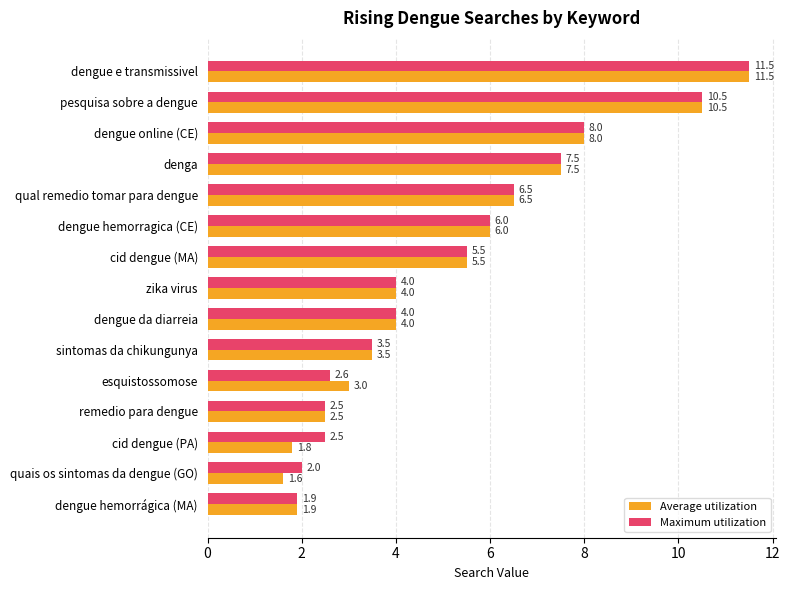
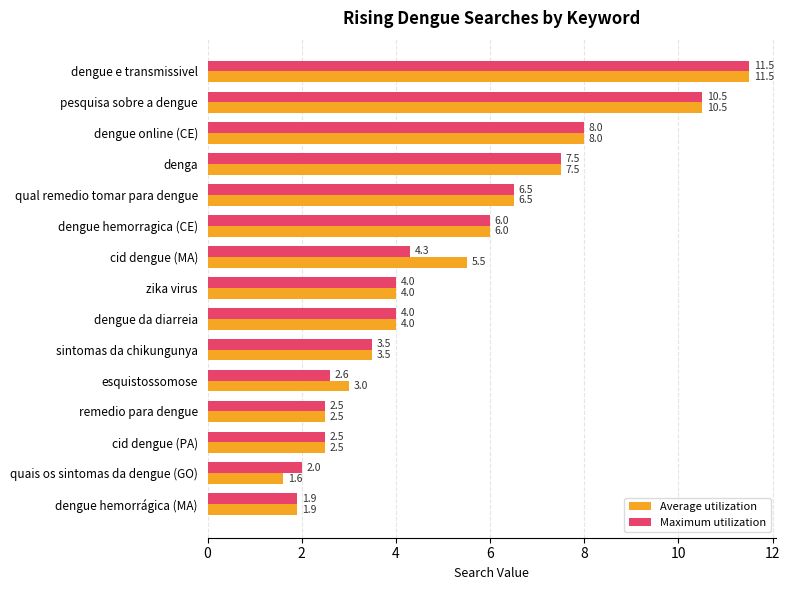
  {
    "Average utilization": {
      "dengue e transmissivel": 11.5,
      "pesquisa sobre a dengue": 10.5,
      "dengue online (CE)": 8.0,
      "denga": 7.5,
      "qual remedio tomar para dengue": 6.5,
      "dengue hemorragica (CE)": 6.0,
      "cid dengue (MA)": 5.5,
      "zika virus": 4.0,
      "dengue da diarreia": 4.0,
      "sintomas da chikungunya": 3.5,
      "esquistossomose": 3.0,
      "remedio para dengue": 2.5,
-     "cid dengue (PA)": 1.8,
+     "cid dengue (PA)": 2.5,
      "quais os sintomas da dengue (GO)": 1.6,
      "dengue hemorrágica (MA)": 1.9
    },
    "Maximum utilization": {
      "dengue e transmissivel": 11.5,
      "pesquisa sobre a dengue": 10.5,
      "dengue online (CE)": 8.0,
      "denga": 7.5,
      "qual remedio tomar para dengue": 6.5,
      "dengue hemorragica (CE)": 6.0,
-     "cid dengue (MA)": 5.5,
+     "cid dengue (MA)": 4.3,
      "zika virus": 4.0,
      "dengue da diarreia": 4.0,
      "sintomas da chikungunya": 3.5,
      "esquistossomose": 2.6,
      "remedio para dengue": 2.5,
      "cid dengue (PA)": 2.5,
      "quais os sintomas da dengue (GO)": 2.0,
      "dengue hemorrágica (MA)": 1.9
    }
  }
